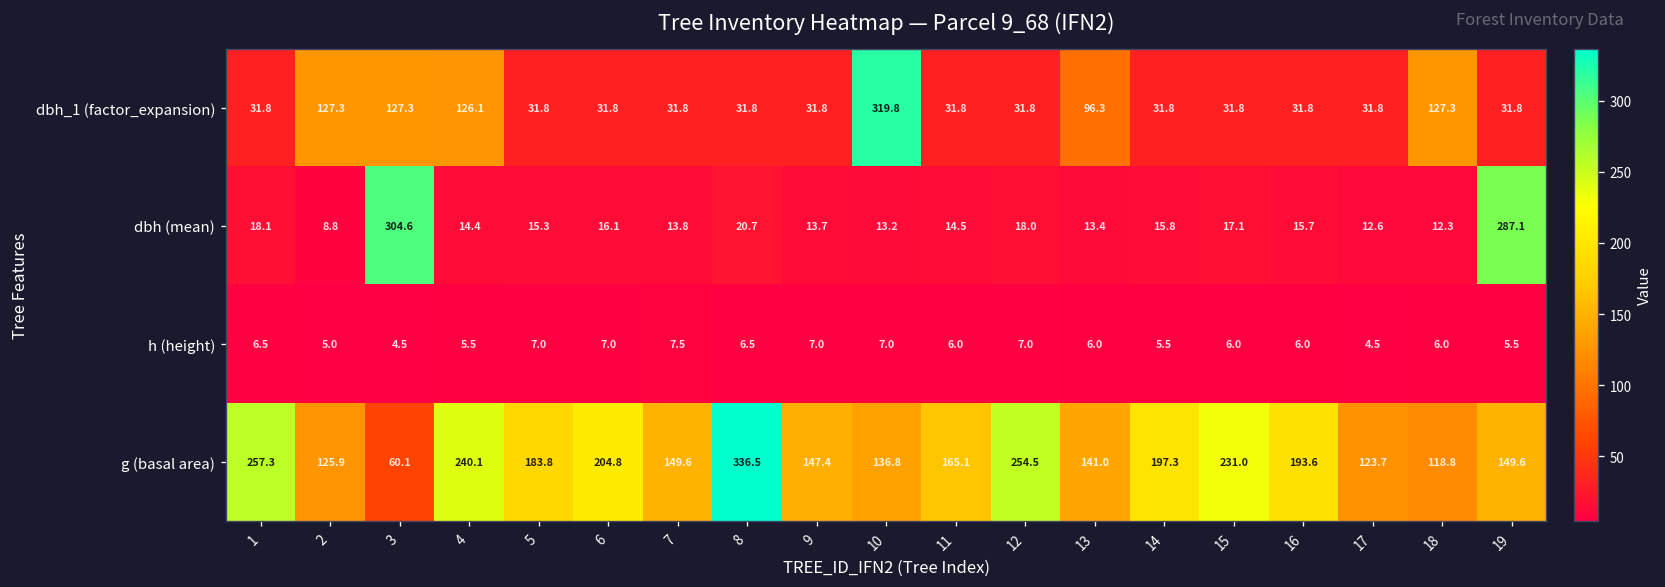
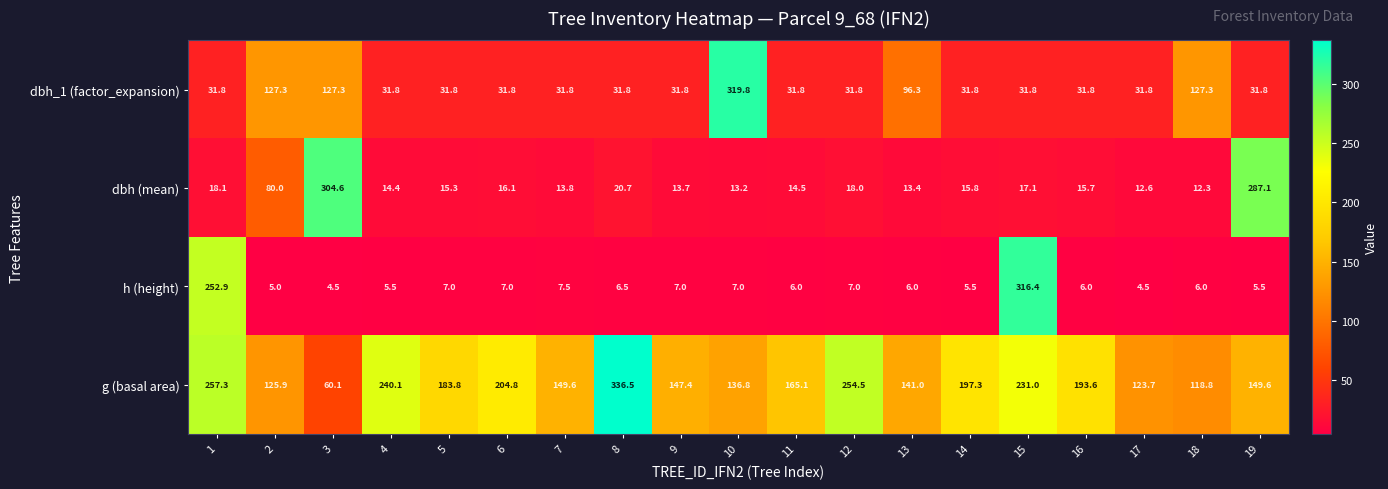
  {
    "dbh_1 (factor_expansion)": {
      "1": 31.8,
      "2": 127.3,
      "3": 127.3,
-     "4": 126.1,
+     "4": 31.8,
      "5": 31.8,
      "6": 31.8,
      "7": 31.8,
      "8": 31.8,
      "9": 31.8,
      "10": 319.8,
      "11": 31.8,
      "12": 31.8,
      "13": 96.3,
      "14": 31.8,
      "15": 31.8,
      "16": 31.8,
      "17": 31.8,
      "18": 127.3,
      "19": 31.8
    },
    "dbh (mean)": {
      "1": 18.1,
-     "2": 8.8,
+     "2": 80.0,
      "3": 304.6,
      "4": 14.4,
      "5": 15.3,
      "6": 16.1,
      "7": 13.8,
      "8": 20.7,
      "9": 13.7,
      "10": 13.2,
      "11": 14.5,
      "12": 18.0,
      "13": 13.4,
      "14": 15.8,
      "15": 17.1,
      "16": 15.7,
      "17": 12.6,
      "18": 12.3,
      "19": 287.1
    },
    "h (height)": {
-     "1": 6.5,
+     "1": 252.9,
      "2": 5.0,
      "3": 4.5,
      "4": 5.5,
      "5": 7.0,
      "6": 7.0,
      "7": 7.5,
      "8": 6.5,
      "9": 7.0,
      "10": 7.0,
      "11": 6.0,
      "12": 7.0,
      "13": 6.0,
      "14": 5.5,
-     "15": 6.0,
+     "15": 316.4,
      "16": 6.0,
      "17": 4.5,
      "18": 6.0,
      "19": 5.5
    },
    "g (basal area)": {
      "1": 257.3,
      "2": 125.9,
      "3": 60.1,
      "4": 240.1,
      "5": 183.8,
      "6": 204.8,
      "7": 149.6,
      "8": 336.5,
      "9": 147.4,
      "10": 136.8,
      "11": 165.1,
      "12": 254.5,
      "13": 141.0,
      "14": 197.3,
      "15": 231.0,
      "16": 193.6,
      "17": 123.7,
      "18": 118.8,
      "19": 149.6
    }
  }
